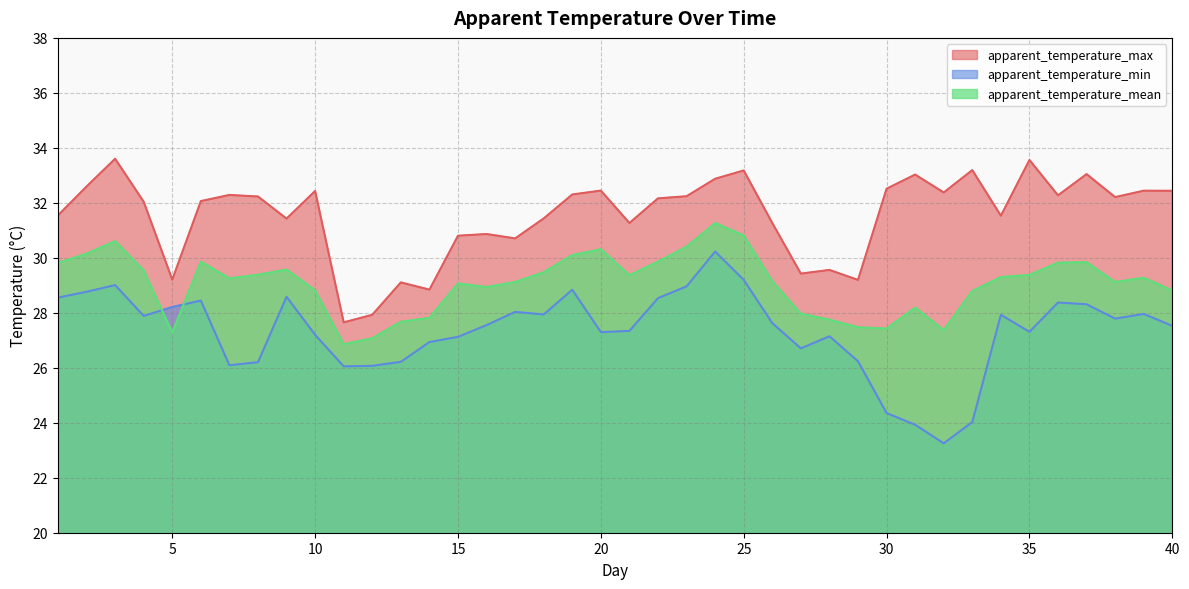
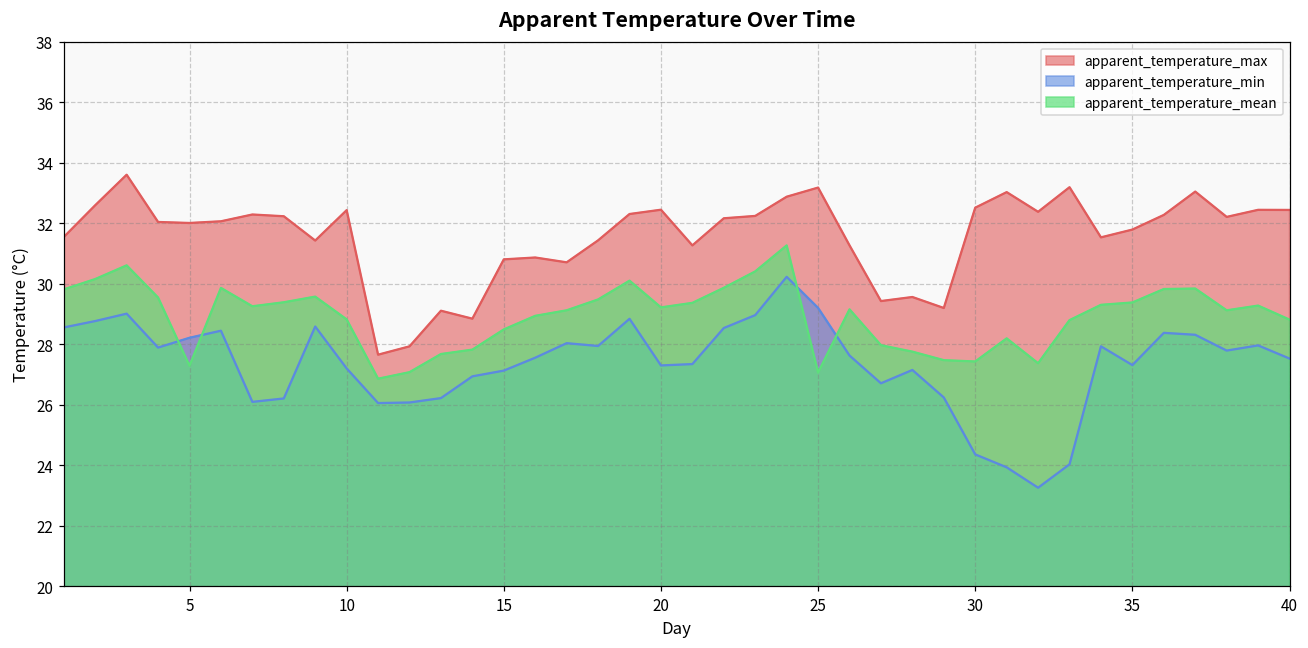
  {
    "apparent_temperature_max": {
-     "5": 29.2,
+     "5": 32.0,
      "10": 32.4,
      "15": 30.8,
      "20": 32.4,
      "25": 33.2,
      "30": 32.5,
-     "35": 33.6,
+     "35": 31.8,
      "40": 32.4
    },
    "apparent_temperature_min": {
      "5": 28.2,
      "10": 27.2,
      "15": 27.1,
      "20": 27.3,
      "25": 29.2,
      "30": 24.4,
      "35": 27.3,
      "40": 27.5
    },
    "apparent_temperature_mean": {
      "5": 27.3,
      "10": 28.8,
-     "15": 29.1,
-     "20": 30.3,
-     "25": 30.8,
+     "15": 28.5,
+     "20": 29.2,
+     "25": 27.1,
      "30": 27.4,
      "35": 29.4,
      "40": 28.8
    }
  }
